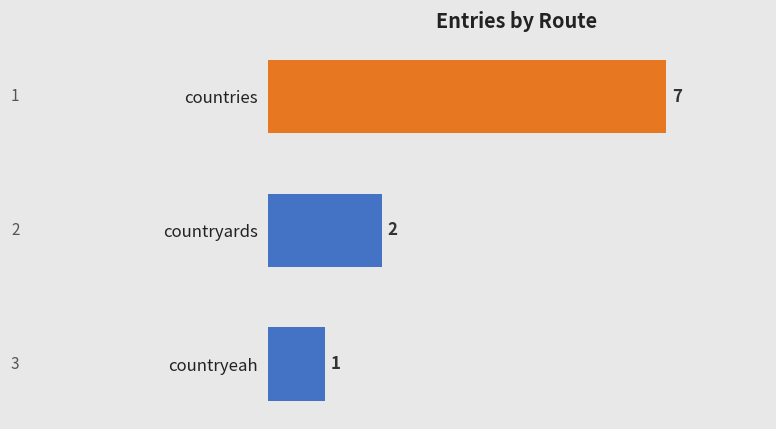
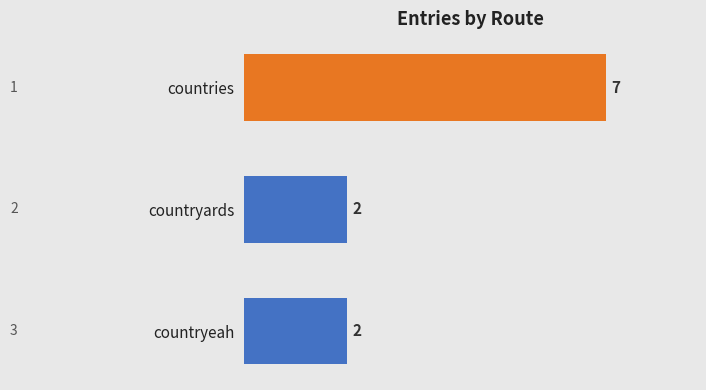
  {
    "countries": 7,
    "countryards": 2,
-   "countryeah": 1
+   "countryeah": 2
  }
